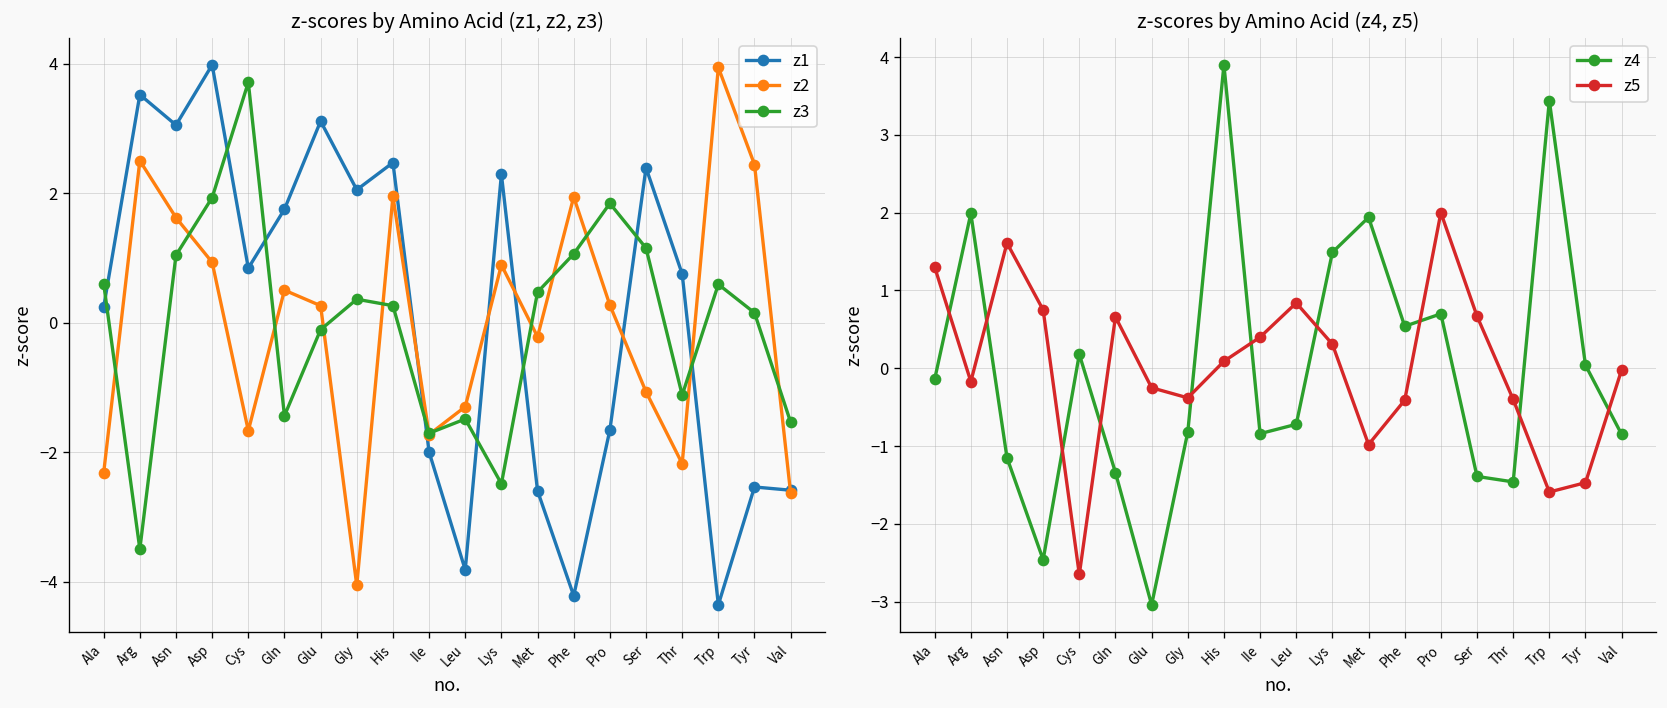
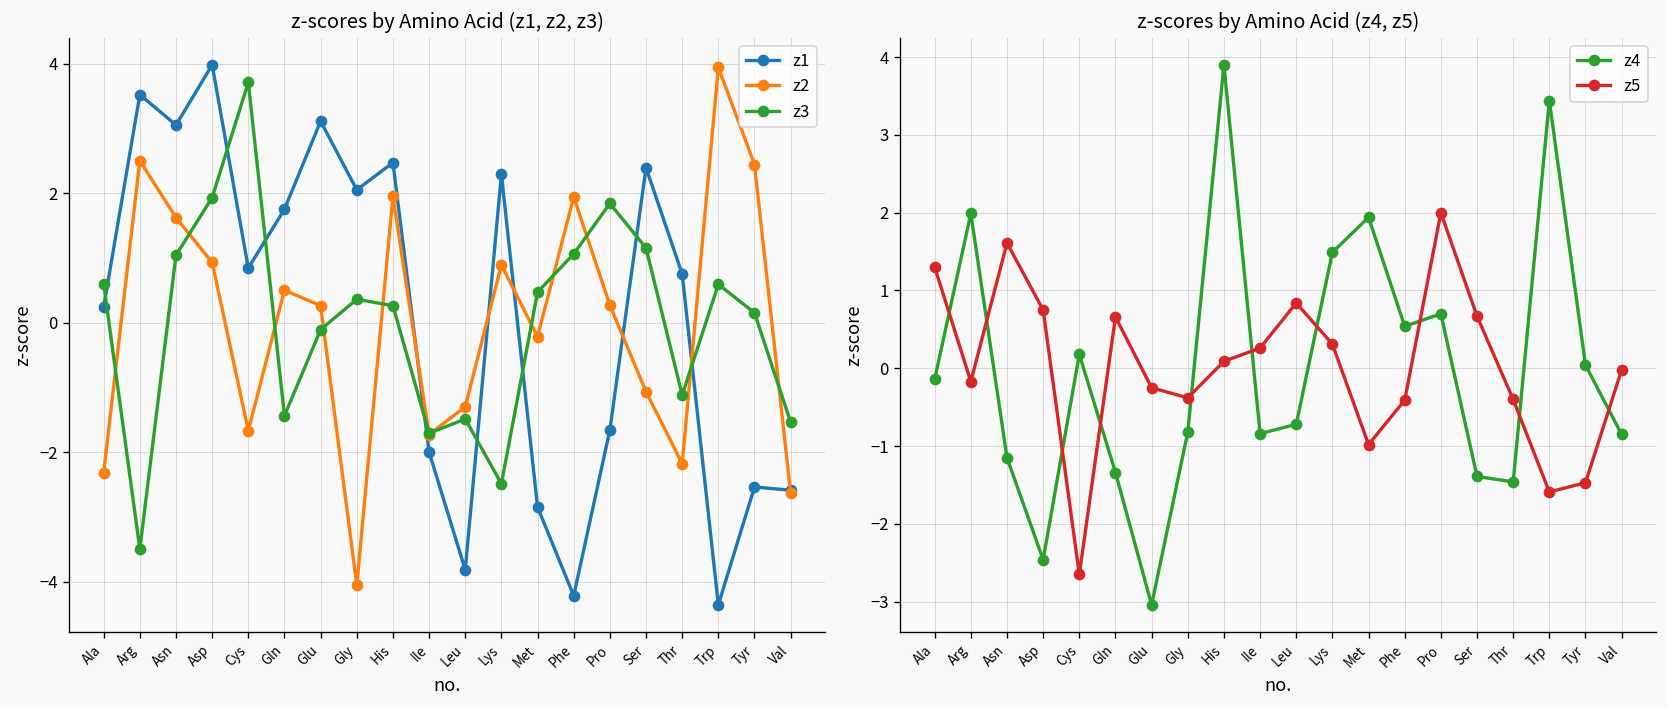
  {
    "z-scores by Amino Acid (z1, z2, z3)": {
      "z1": {
        "Ala": 0.2,
        "Arg": 3.5,
        "Asn": 3.1,
        "Asp": 4.0,
        "Cys": 0.8,
        "Gln": 1.8,
        "Glu": 3.1,
        "Gly": 2.1,
        "His": 2.5,
        "Ile": -2.0,
        "Leu": -3.8,
        "Lys": 2.3,
-       "Met": -2.6,
+       "Met": -2.9,
        "Phe": -4.2,
        "Pro": -1.7,
        "Ser": 2.4,
        "Thr": 0.8,
        "Trp": -4.4,
        "Tyr": -2.5,
        "Val": -2.6
      },
      "z2": {
        "Ala": -2.3,
        "Arg": 2.5,
        "Asn": 1.6,
        "Asp": 0.9,
        "Cys": -1.7,
        "Gln": 0.5,
        "Glu": 0.3,
        "Gly": -4.1,
        "His": 2.0,
        "Leu": -1.3,
        "Lys": 0.9,
        "Met": -0.2,
        "Phe": 1.9,
        "Pro": 0.3,
        "Ser": -1.1,
        "Thr": -2.2,
        "Trp": 3.9,
        "Tyr": 2.4,
        "Val": -2.6
      },
      "z3": {
        "Ala": 0.6,
        "Arg": -3.5,
        "Asn": 1.0,
        "Asp": 1.9,
        "Cys": 3.7,
        "Gln": -1.4,
        "Glu": -0.1,
        "Gly": 0.4,
        "His": 0.3,
        "Leu": -1.5,
        "Lys": -2.5,
        "Met": 0.5,
        "Phe": 1.1,
        "Pro": 1.8,
        "Ser": 1.2,
        "Thr": -1.1,
        "Trp": 0.6,
        "Tyr": 0.2,
        "Val": -1.5
      }
    },
    "z-scores by Amino Acid (z4, z5)": {
      "z4": {
        "Ala": -0.1,
        "Arg": 2.0,
        "Asn": -1.2,
        "Asp": -2.5,
        "Cys": 0.2,
        "Gln": -1.3,
        "Glu": -3.0,
        "Gly": -0.8,
        "His": 3.9,
        "Ile": -0.8,
        "Leu": -0.7,
        "Lys": 1.5,
        "Met": 1.9,
        "Phe": 0.5,
        "Pro": 0.7,
        "Ser": -1.4,
        "Thr": -1.5,
        "Trp": 3.4,
        "Tyr": 0.0,
        "Val": -0.9
      },
      "z5": {
        "Ala": 1.3,
        "Arg": -0.2,
        "Asn": 1.6,
        "Asp": 0.8,
        "Cys": -2.7,
        "Gln": 0.7,
        "Glu": -0.3,
        "Gly": -0.4,
        "His": 0.1,
-       "Ile": 0.4,
+       "Ile": 0.3,
        "Leu": 0.8,
        "Lys": 0.3,
        "Met": -1.0,
        "Phe": -0.4,
        "Pro": 2.0,
        "Ser": 0.7,
        "Thr": -0.4,
        "Trp": -1.6,
        "Tyr": -1.5,
        "Val": 0.0
      }
    }
  }
